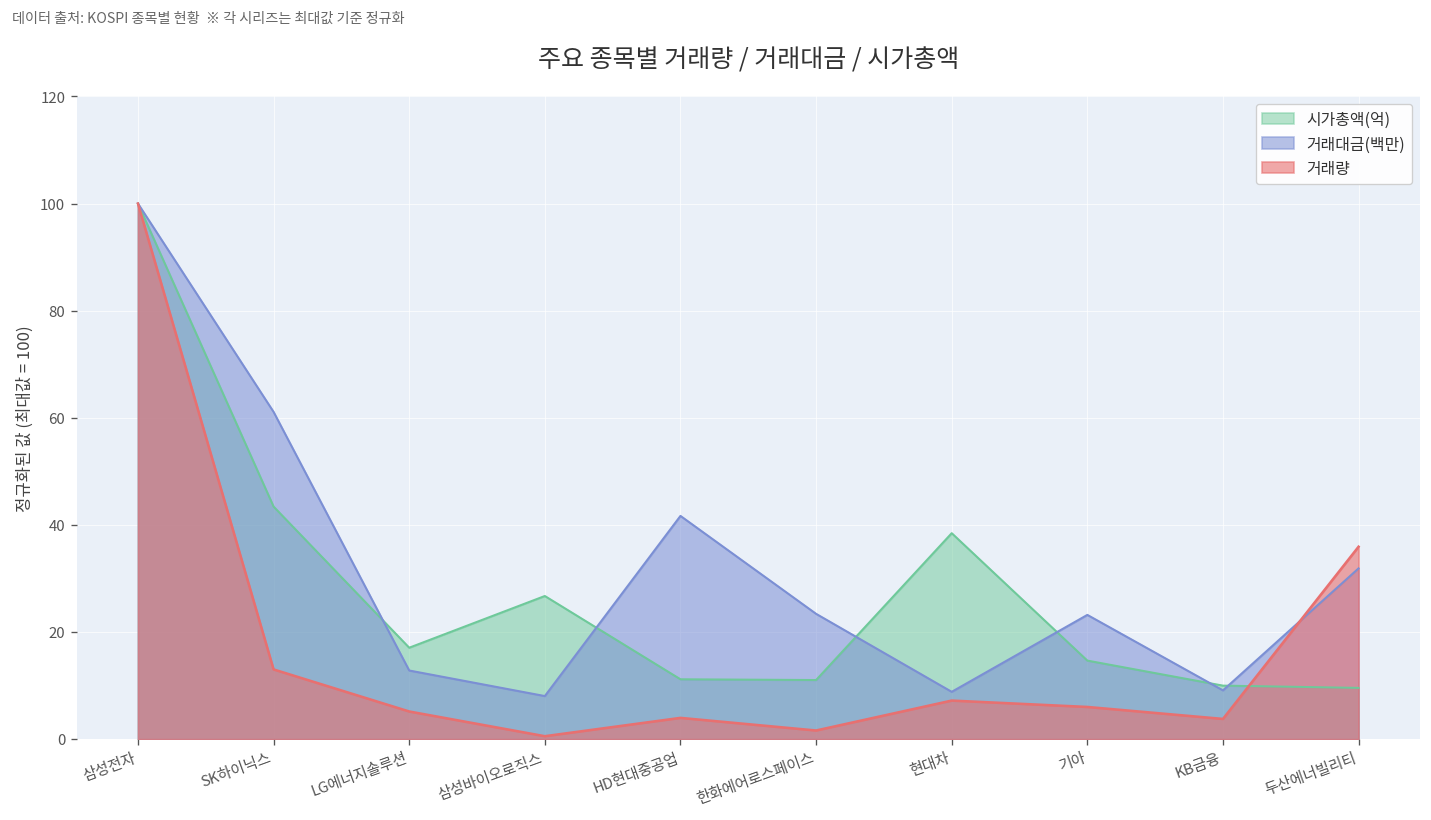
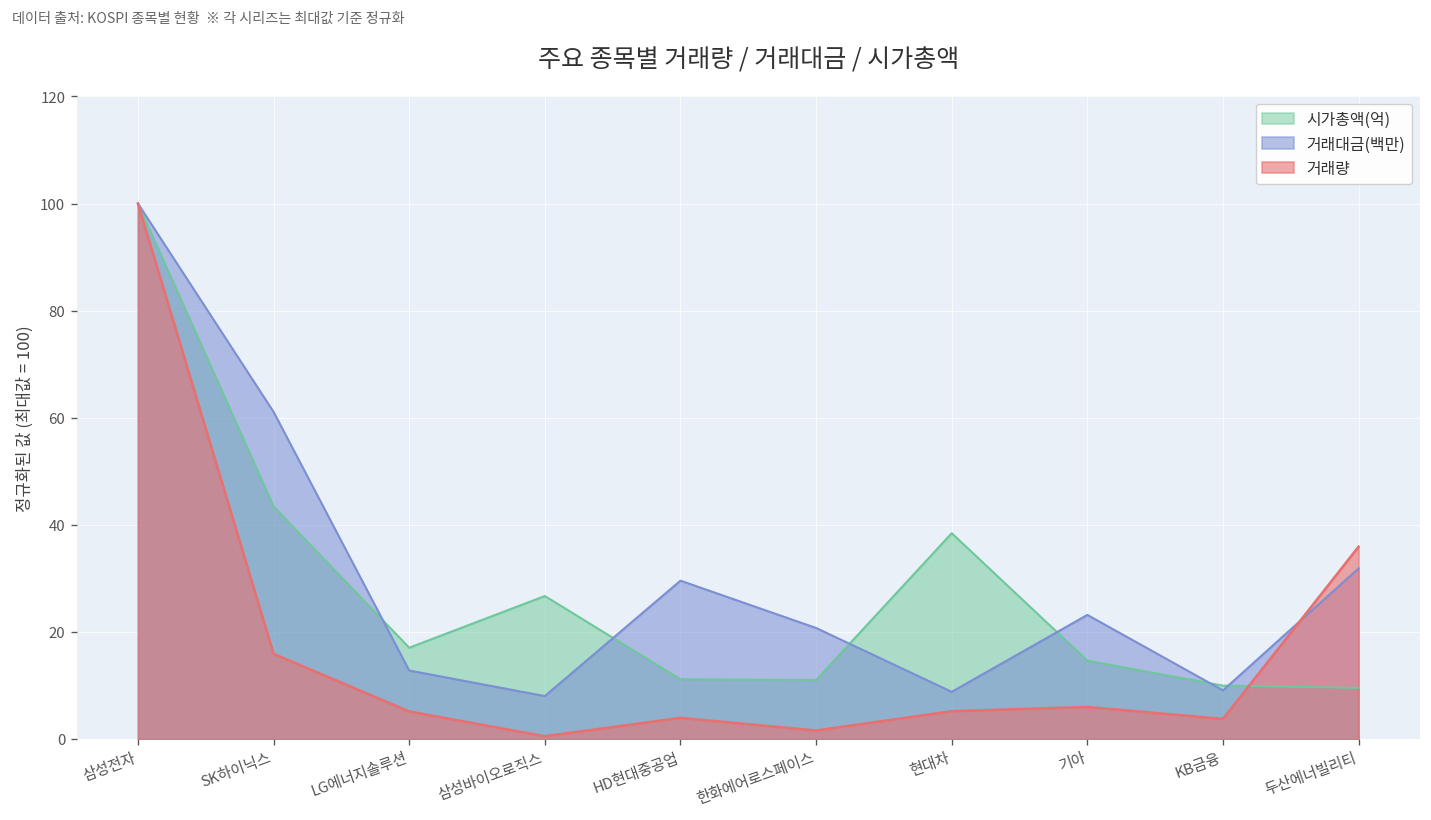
  {
    "시가총액(억)": {
      "SK하이닉스": 43,
      "LG에너지솔루션": 17,
      "삼성바이오로직스": 27,
      "HD현대중공업": 11,
      "한화에어로스페이스": 11,
      "현대차": 38,
      "기아": 15,
      "KB금융": 10,
      "두산에너빌리티": 10
    },
    "거래대금(백만)": {
      "SK하이닉스": 61,
      "LG에너지솔루션": 13,
      "삼성바이오로직스": 8,
-     "HD현대중공업": 42,
-     "한화에어로스페이스": 23,
+     "HD현대중공업": 30,
+     "한화에어로스페이스": 21,
      "현대차": 9,
      "기아": 23,
      "KB금융": 9,
      "두산에너빌리티": 32
    },
    "거래량": {
-     "SK하이닉스": 13,
+     "SK하이닉스": 16,
      "LG에너지솔루션": 5,
      "삼성바이오로직스": 1,
      "HD현대중공업": 4,
      "한화에어로스페이스": 2,
-     "현대차": 7,
+     "현대차": 5,
      "기아": 6,
      "KB금융": 4,
      "두산에너빌리티": 36
    }
  }
